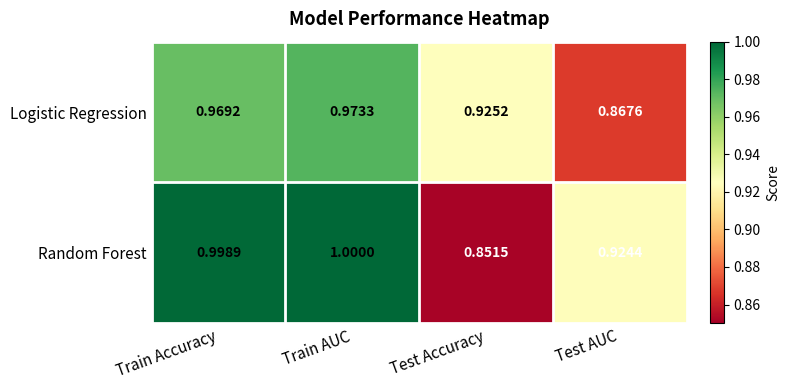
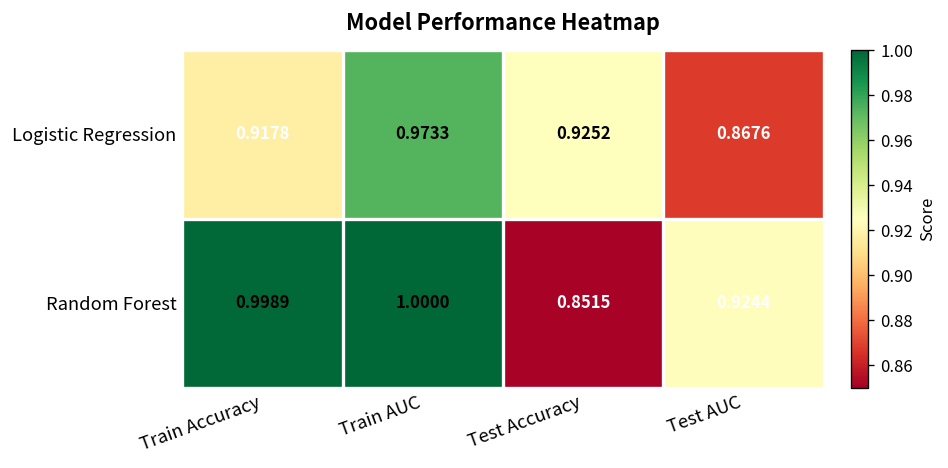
  {
    "Logistic Regression": {
-     "Train Accuracy": 0.9692,
+     "Train Accuracy": 0.9178,
      "Train AUC": 0.9733,
      "Test Accuracy": 0.9252,
      "Test AUC": 0.8676
    },
    "Random Forest": {
      "Train Accuracy": 0.9989,
      "Train AUC": 1.0000,
      "Test Accuracy": 0.8515,
      "Test AUC": 0.9244
    }
  }
